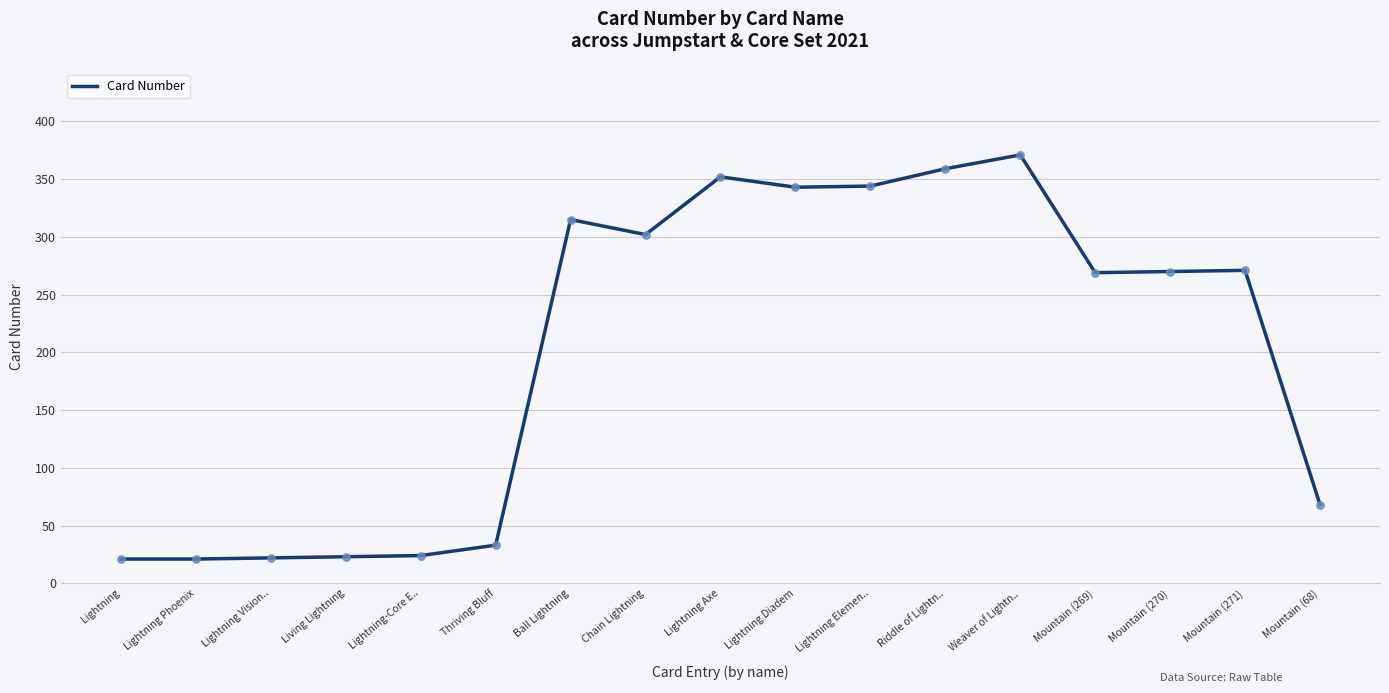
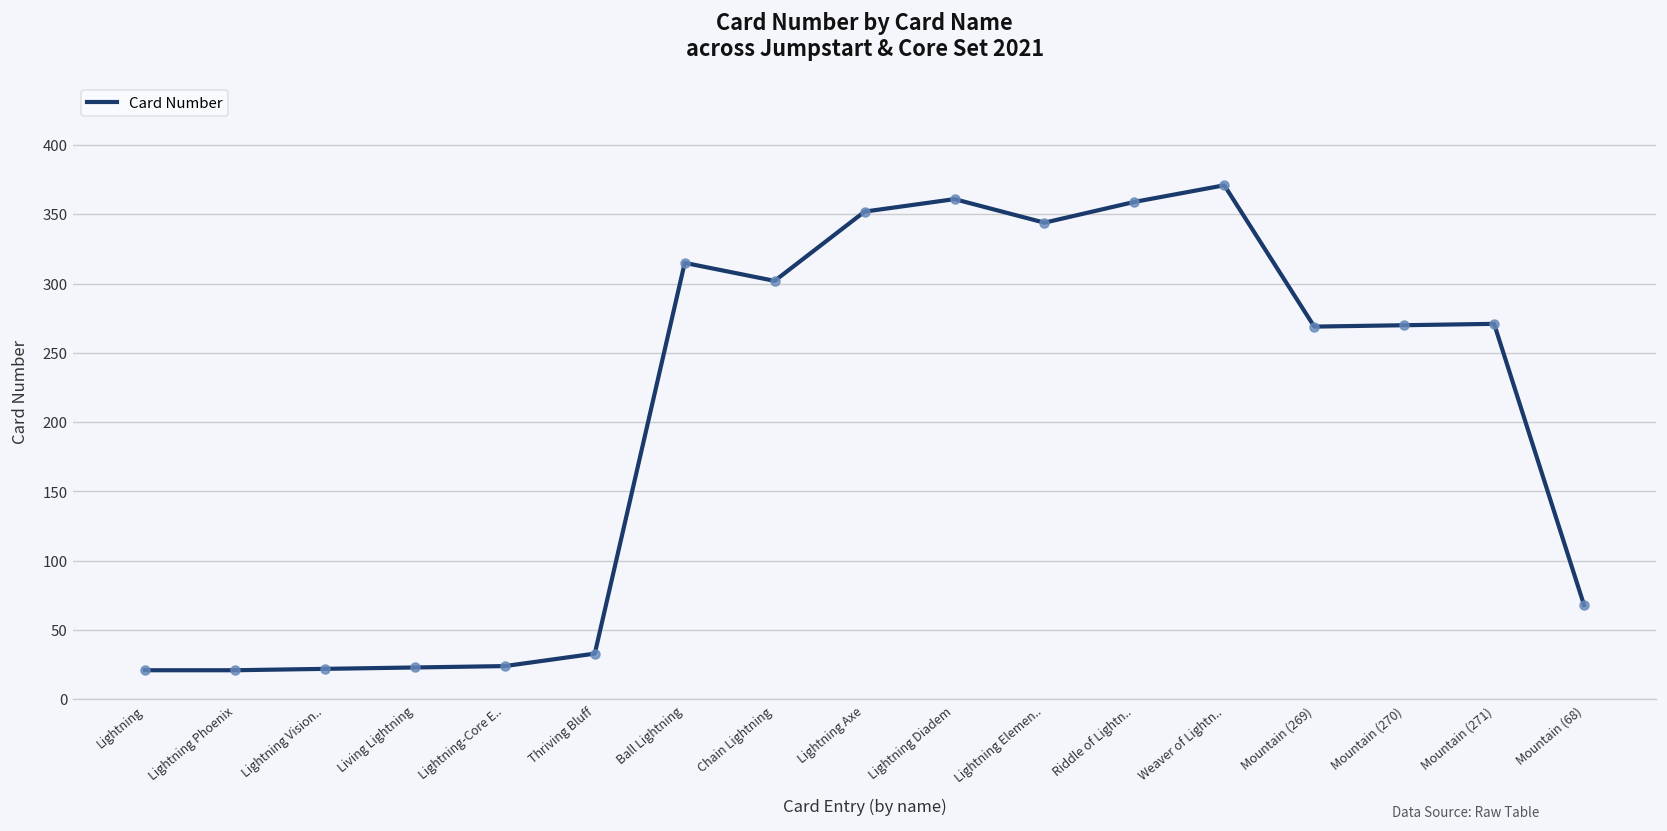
  {
    "Lightning": 21,
    "Lightning Phoenix": 21,
    "Lightning Vision..": 22,
    "Living Lightning": 23,
    "Lightning-Core E..": 24,
    "Thriving Bluff": 33,
    "Ball Lightning": 315,
    "Chain Lightning": 302,
    "Lightning Axe": 352,
-   "Lightning Diadem": 343,
+   "Lightning Diadem": 361,
    "Lightning Elemen..": 344,
    "Riddle of Lightn..": 359,
    "Weaver of Lightn..": 371,
    "Mountain (269)": 269,
    "Mountain (270)": 270,
    "Mountain (271)": 271,
    "Mountain (68)": 68
  }
